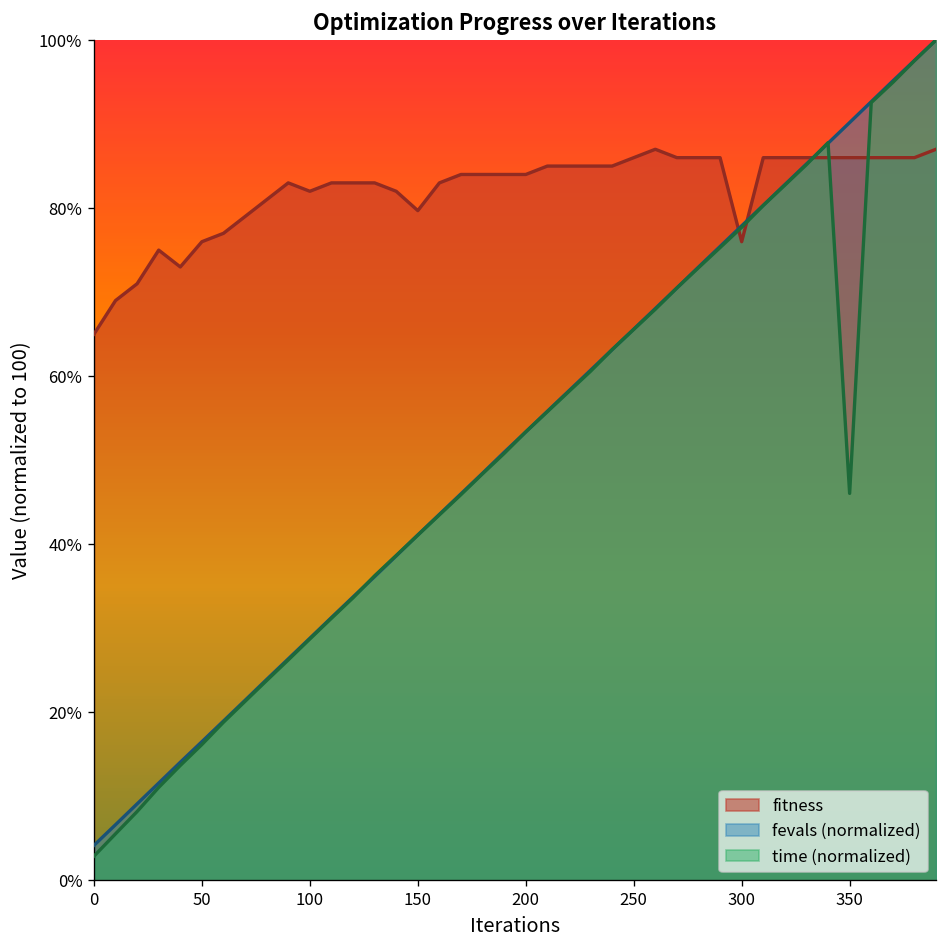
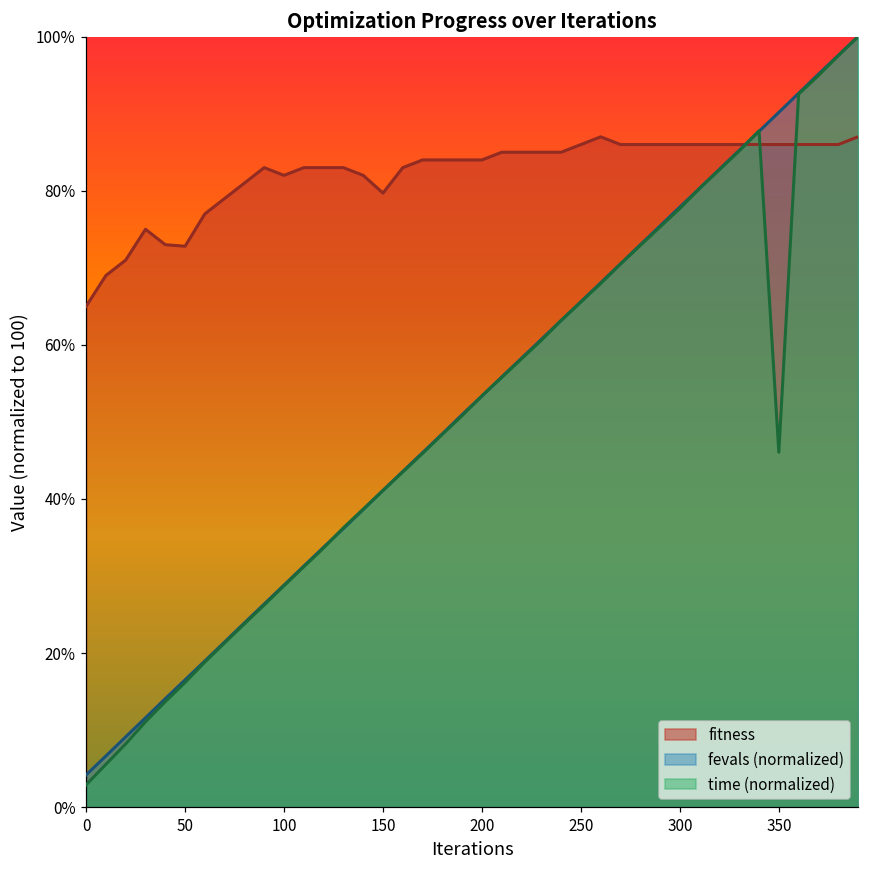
  {
    "fitness": {
      "0": "65%",
-     "50": "76%",
+     "50": "73%",
      "100": "82%",
      "150": "80%",
      "200": "84%",
      "250": "86%",
-     "300": "76%",
+     "300": "86%",
      "350": "86%"
    },
    "fevals (normalized)": {
      "0": "4%",
      "350": "90%"
    },
    "time (normalized)": {
      "0": "3%",
      "350": "46%"
    }
  }
